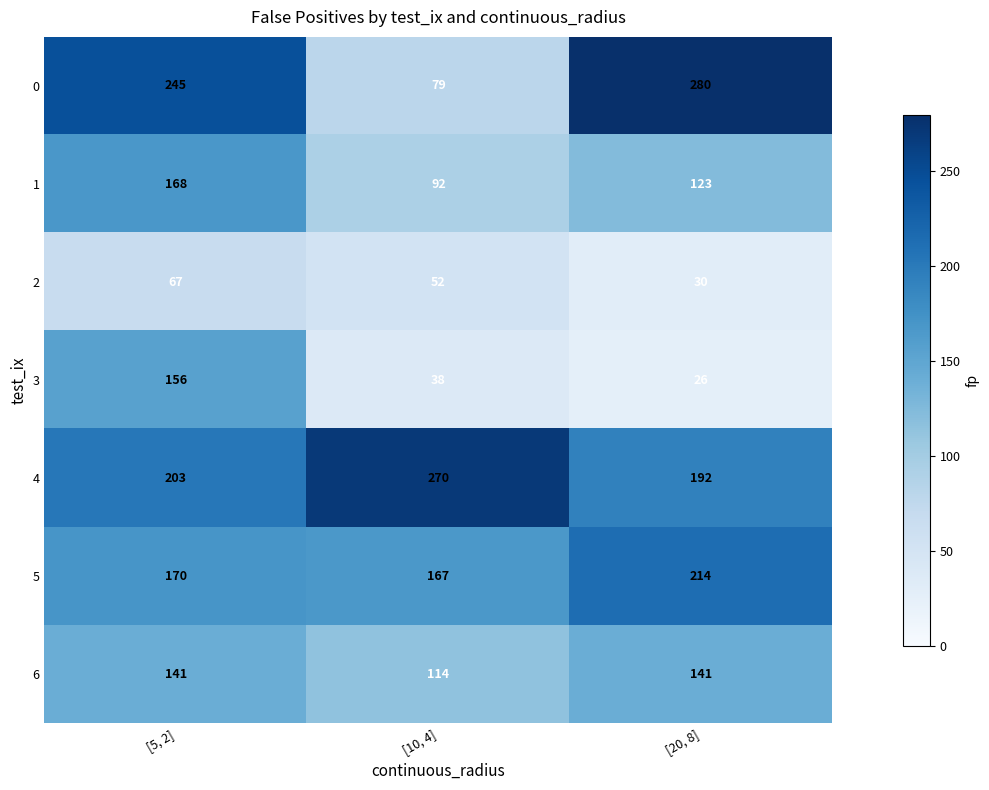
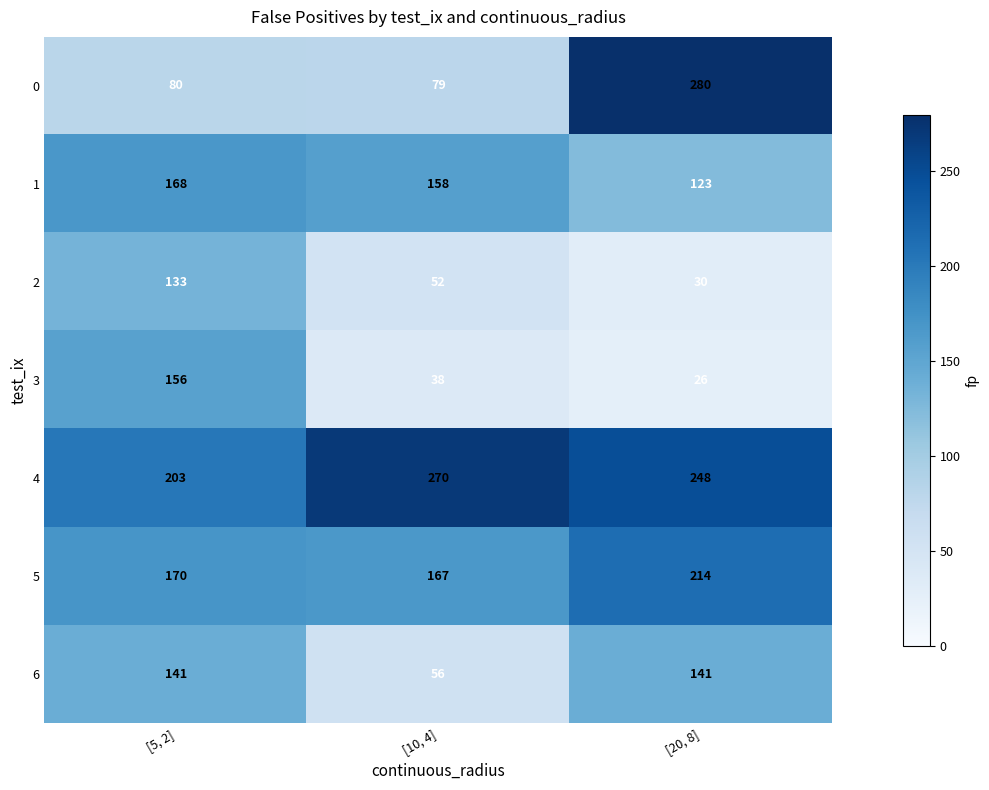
  {
    "0": {
-     "[5, 2]": 245,
+     "[5, 2]": 80,
      "[10, 4]": 79,
      "[20, 8]": 280
    },
    "1": {
      "[5, 2]": 168,
-     "[10, 4]": 92,
+     "[10, 4]": 158,
      "[20, 8]": 123
    },
    "2": {
-     "[5, 2]": 67
+     "[5, 2]": 133
    },
    "3": {
      "[5, 2]": 156
    },
    "4": {
      "[5, 2]": 203,
      "[10, 4]": 270,
-     "[20, 8]": 192
+     "[20, 8]": 248
    },
    "5": {
      "[5, 2]": 170,
      "[10, 4]": 167,
      "[20, 8]": 214
    },
    "6": {
      "[5, 2]": 141,
-     "[10, 4]": 114,
+     "[10, 4]": 56,
      "[20, 8]": 141
    }
  }
